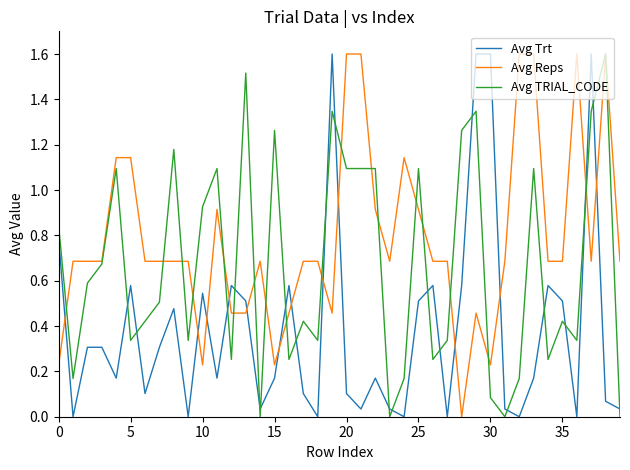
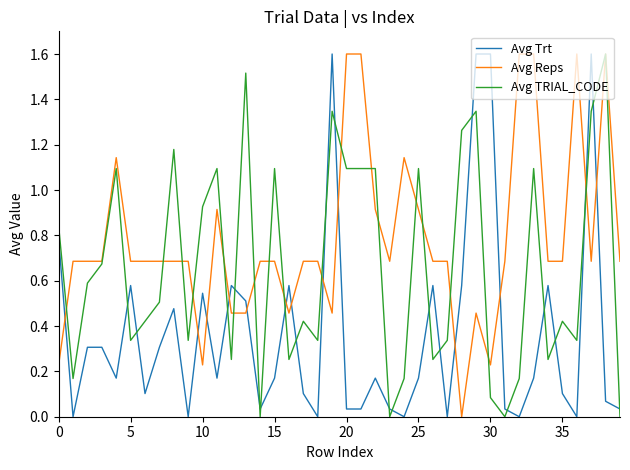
  {
    "Avg Trt": {
      "0": 0.78,
      "5": 0.58,
      "10": 0.54,
      "15": 0.17,
-     "20": 0.10,
-     "25": 0.51,
-     "35": 0.51
+     "20": 0.03,
+     "25": 0.17,
+     "35": 0.10
    },
    "Avg Reps": {
      "0": 0.23,
-     "5": 1.14,
+     "5": 0.69,
      "10": 0.23,
-     "15": 0.23,
+     "15": 0.69,
      "20": 1.60,
      "25": 0.91,
      "30": 0.23,
      "35": 0.69
    },
    "Avg TRIAL_CODE": {
      "0": 0.84,
      "5": 0.34,
      "10": 0.93,
-     "15": 1.26,
+     "15": 1.09,
      "20": 1.09,
      "25": 1.09,
      "30": 0.08,
      "35": 0.42
    }
  }
